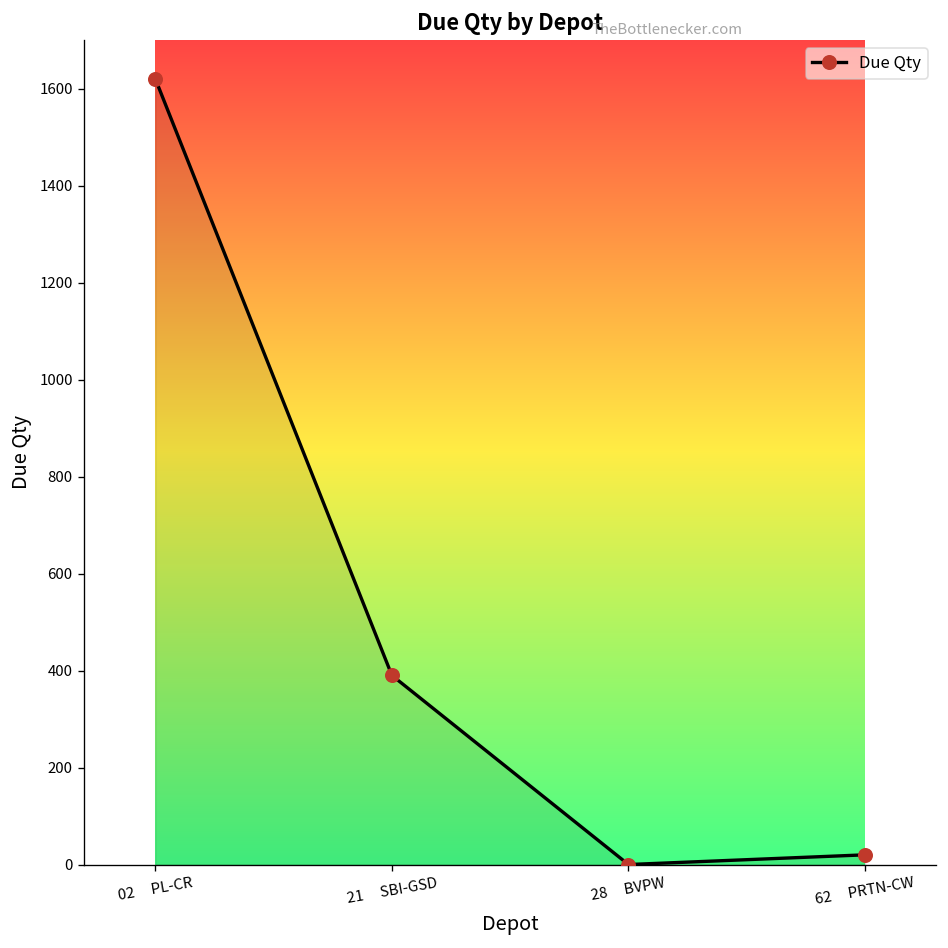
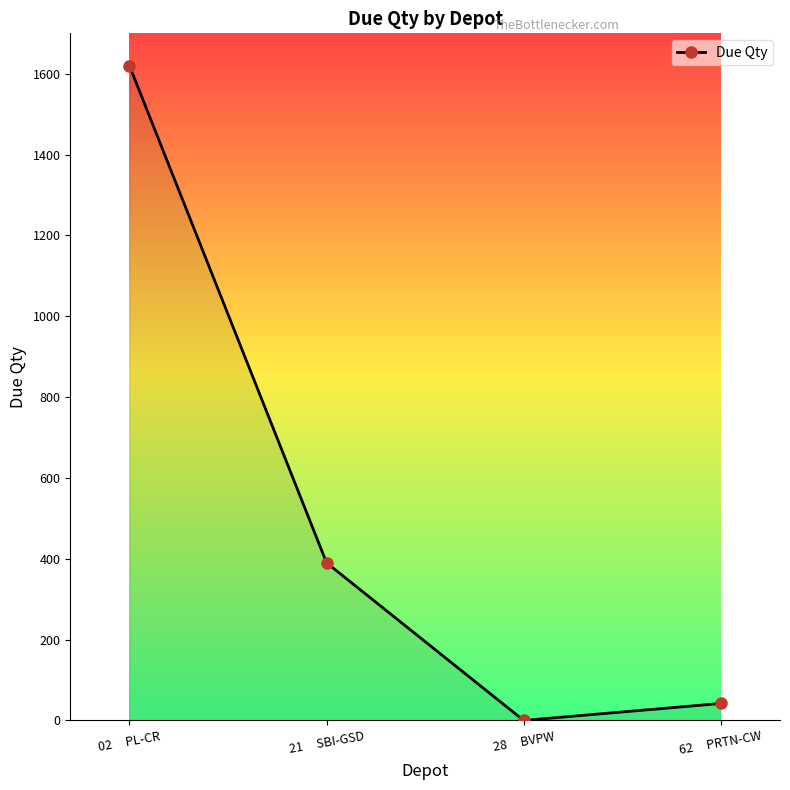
  {
    "02 PL-CR": 1620,
    "21 SBI-GSD": 390,
    "28 BVPW": 0,
-   "62 PRTN-CW": 20
+   "62 PRTN-CW": 40
  }
